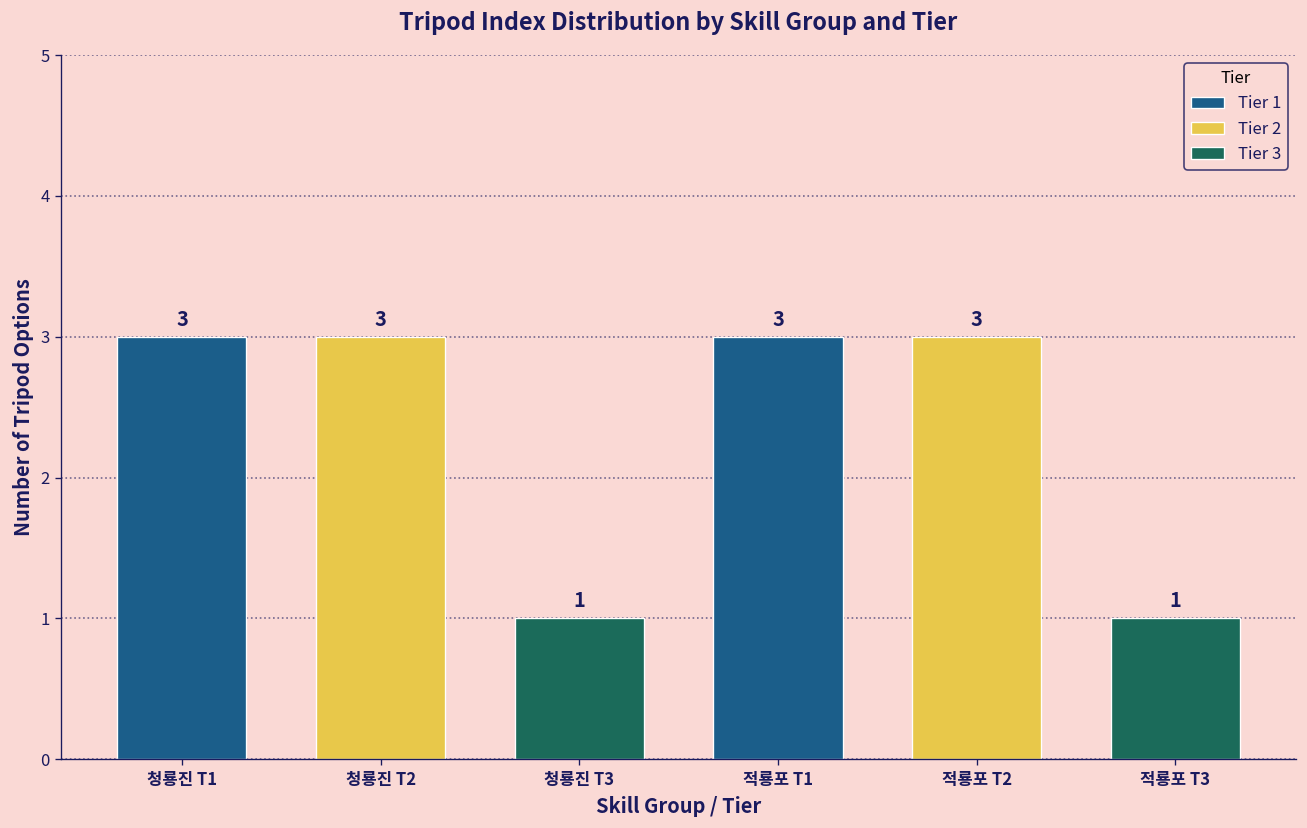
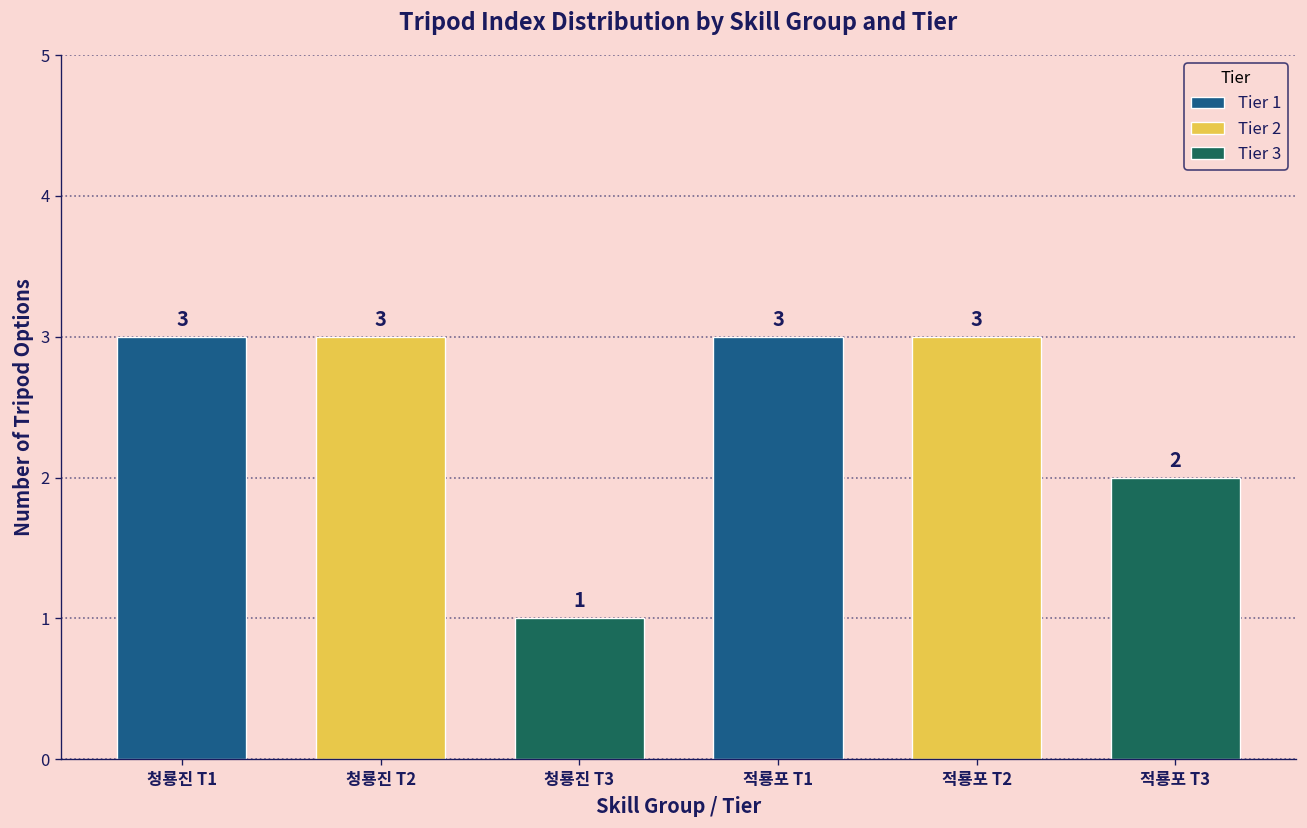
  {
    "청룡진 T1": 3,
    "청룡진 T2": 3,
    "청룡진 T3": 1,
    "적룡포 T1": 3,
    "적룡포 T2": 3,
-   "적룡포 T3": 1
+   "적룡포 T3": 2
  }
